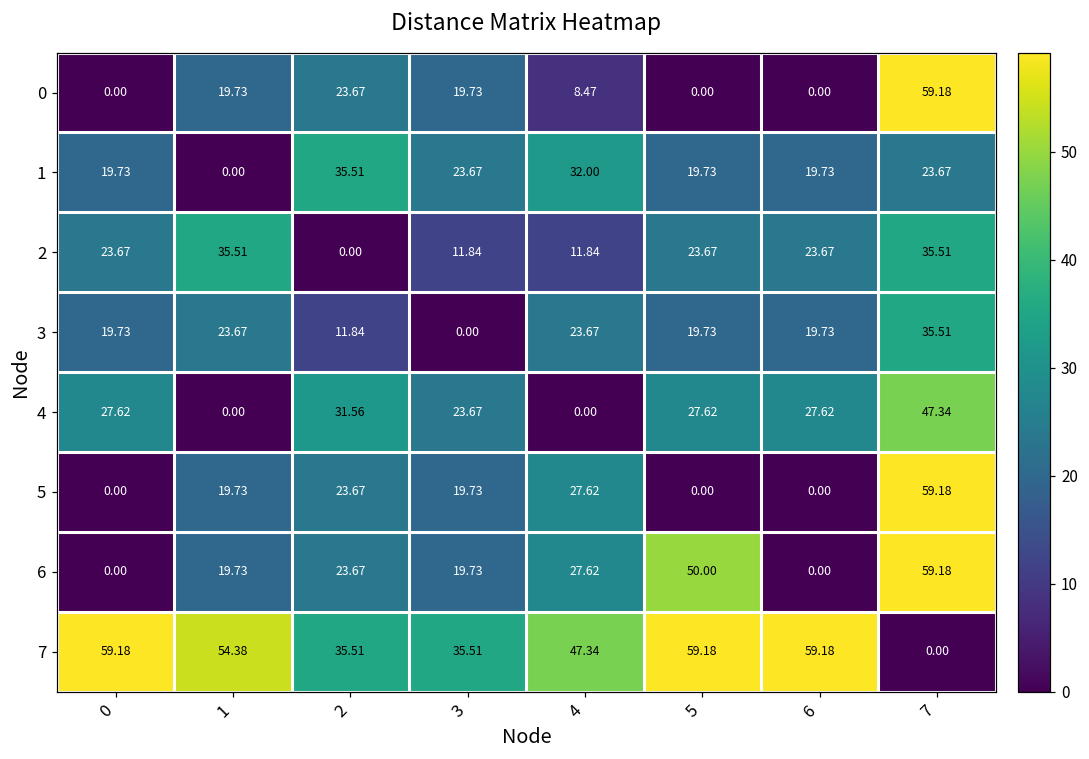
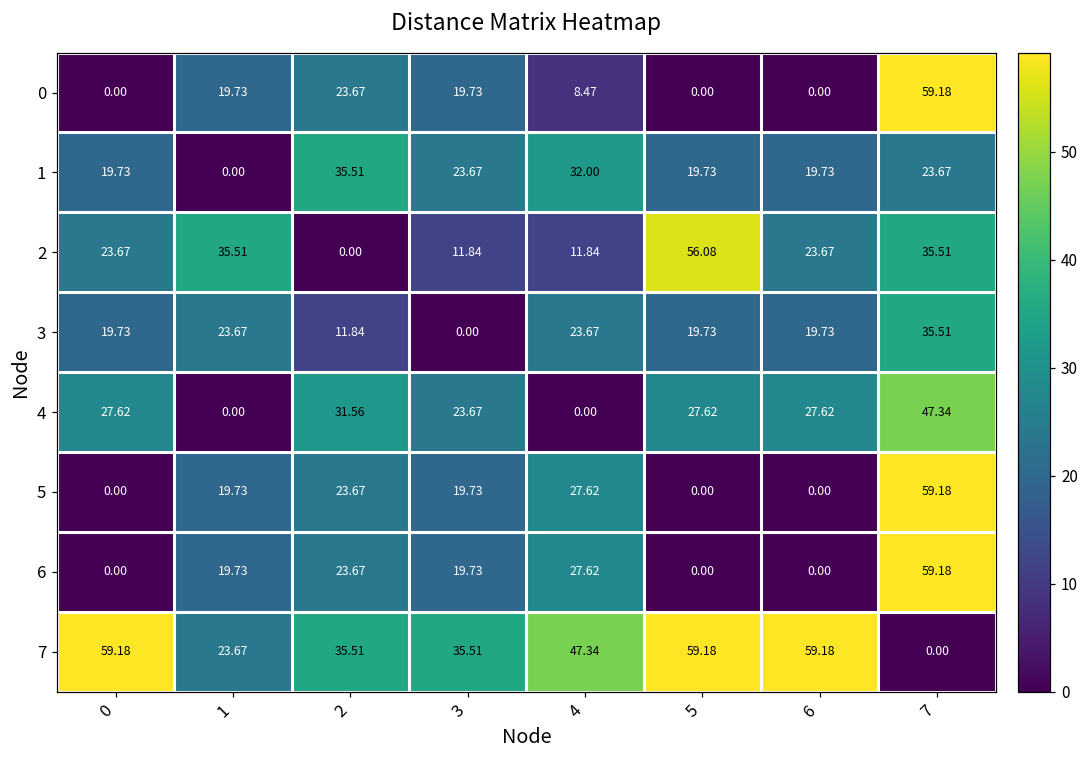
  {
    "0": {
      "0": 0.00,
      "1": 19.73,
      "2": 23.67,
      "3": 19.73,
      "4": 8.47,
      "5": 0.00,
      "6": 0.00,
      "7": 59.18
    },
    "1": {
      "0": 19.73,
      "1": 0.00,
      "2": 35.51,
      "3": 23.67,
      "4": 32.00,
      "5": 19.73,
      "6": 19.73,
      "7": 23.67
    },
    "2": {
      "0": 23.67,
      "1": 35.51,
      "2": 0.00,
      "3": 11.84,
      "4": 11.84,
-     "5": 23.67,
+     "5": 56.08,
      "6": 23.67,
      "7": 35.51
    },
    "3": {
      "0": 19.73,
      "1": 23.67,
      "2": 11.84,
      "3": 0.00,
      "4": 23.67,
      "5": 19.73,
      "6": 19.73,
      "7": 35.51
    },
    "4": {
      "0": 27.62,
      "1": 0.00,
      "2": 31.56,
      "3": 23.67,
      "4": 0.00,
      "5": 27.62,
      "6": 27.62,
      "7": 47.34
    },
    "5": {
      "0": 0.00,
      "1": 19.73,
      "2": 23.67,
      "3": 19.73,
      "4": 27.62,
      "5": 0.00,
      "6": 0.00,
      "7": 59.18
    },
    "6": {
      "0": 0.00,
      "1": 19.73,
      "2": 23.67,
      "3": 19.73,
      "4": 27.62,
-     "5": 50.00,
+     "5": 0.00,
      "6": 0.00,
      "7": 59.18
    },
    "7": {
      "0": 59.18,
-     "1": 54.38,
+     "1": 23.67,
      "2": 35.51,
      "3": 35.51,
      "4": 47.34,
      "5": 59.18,
      "6": 59.18,
      "7": 0.00
    }
  }
